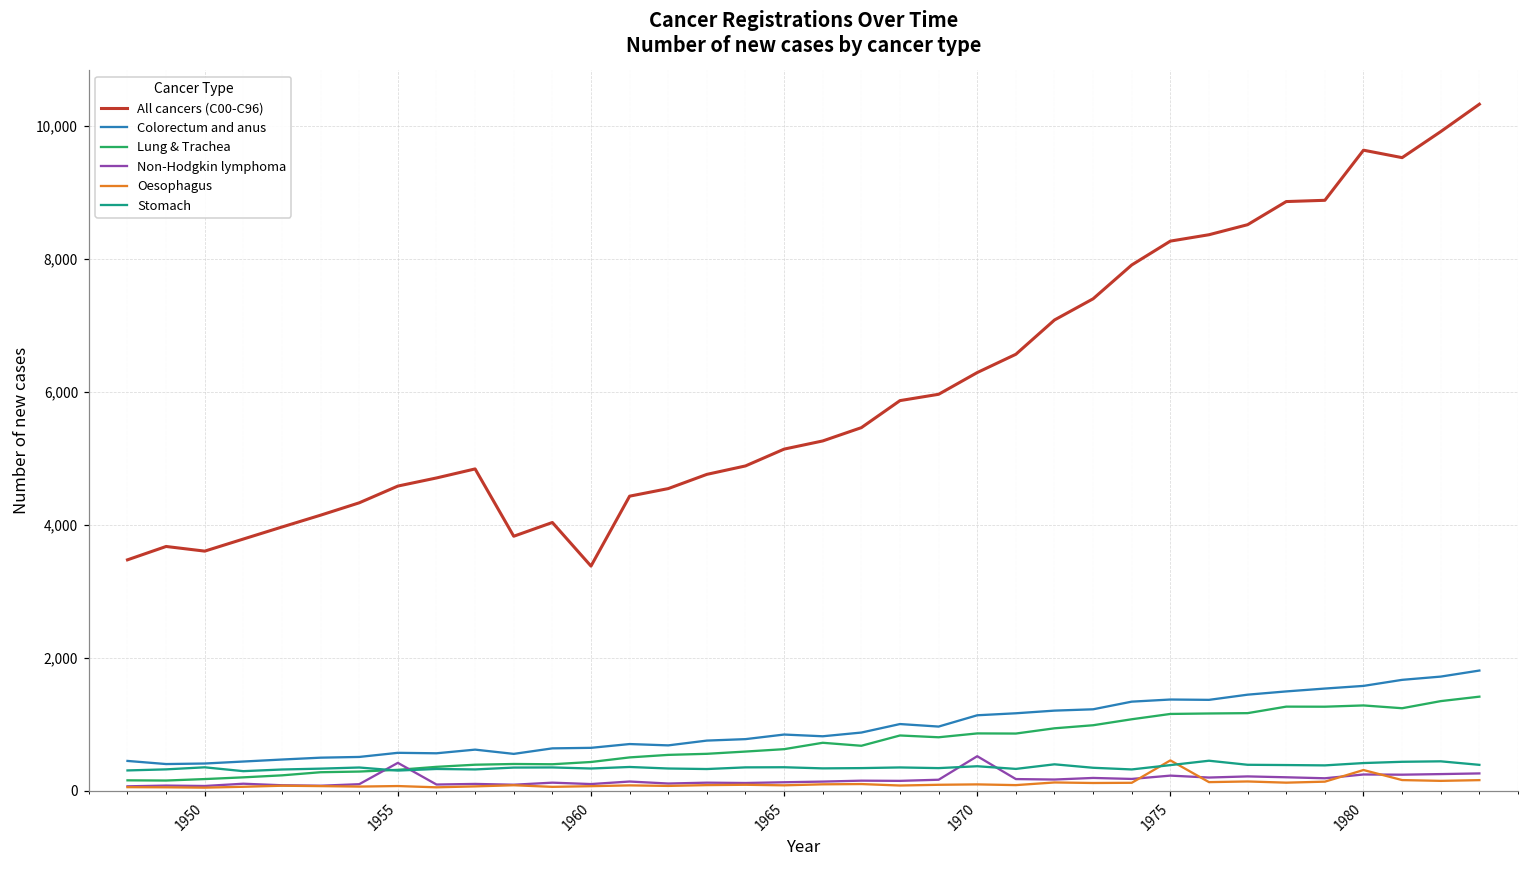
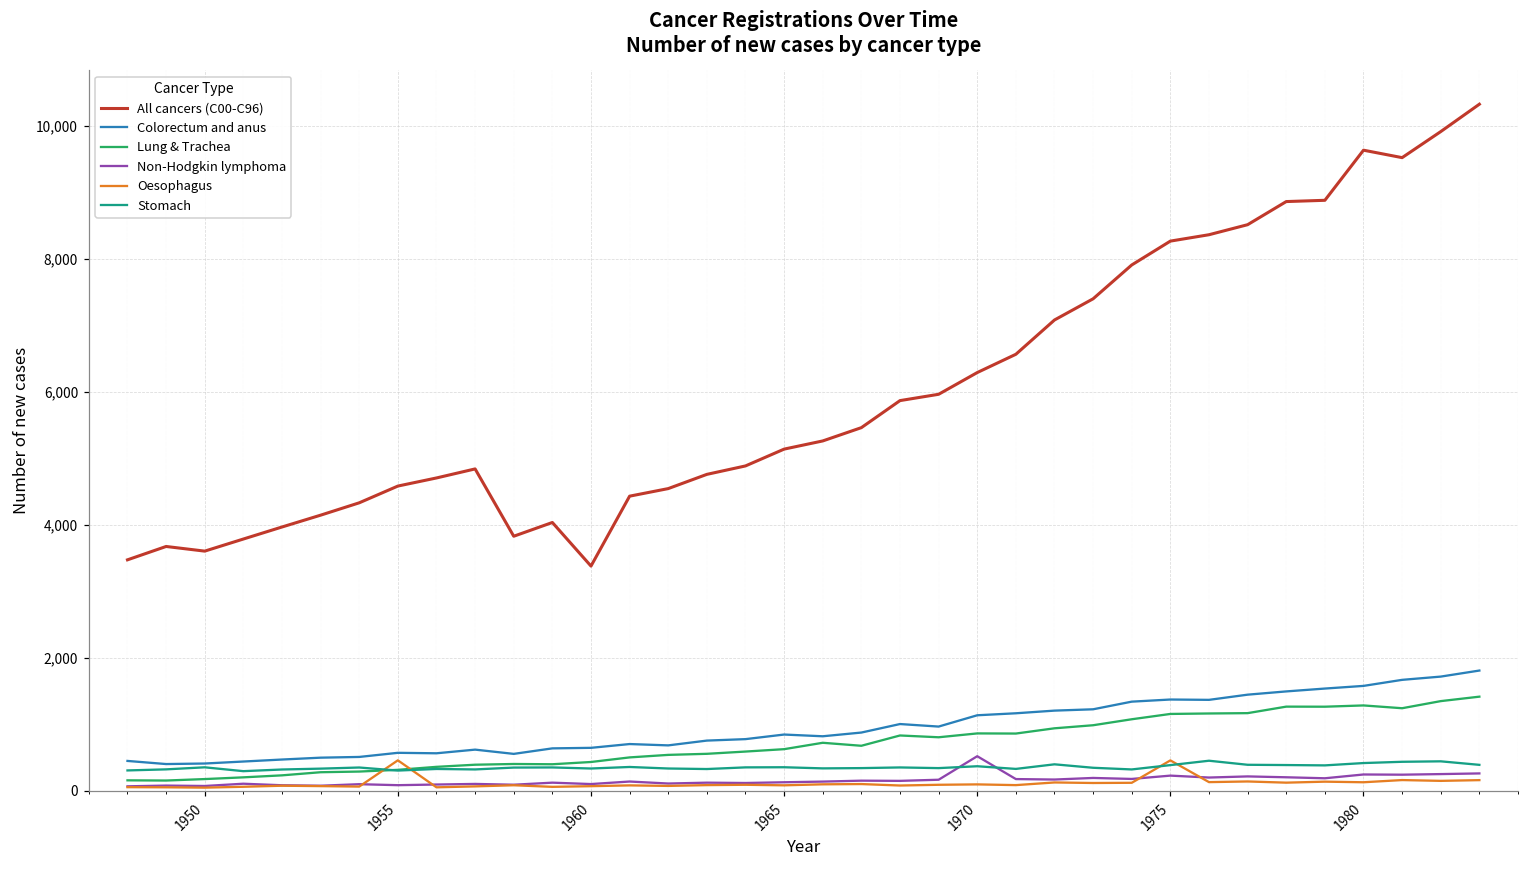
  {
    "All cancers (C00-C96)": {
      "1950": "3,600",
      "1955": "4,600",
      "1960": "3,400",
      "1965": "5,100",
      "1970": "6,300",
      "1975": "8,300",
      "1980": "9,600"
    },
    "Colorectum and anus": {
      "1950": "400",
      "1955": "600",
      "1960": "600",
      "1965": "800",
      "1970": "1,100",
      "1975": "1,400",
      "1980": "1,600"
    },
    "Non-Hodgkin lymphoma": {
-     "1955": "400",
+     "1955": "100",
      "1965": "100",
      "1970": "500",
      "1975": "200",
      "1980": "200"
    },
    "Oesophagus": {
-     "1955": "100",
+     "1955": "500",
      "1965": "100",
      "1970": "100",
      "1975": "500",
-     "1980": "300"
+     "1980": "100"
    }
  }
